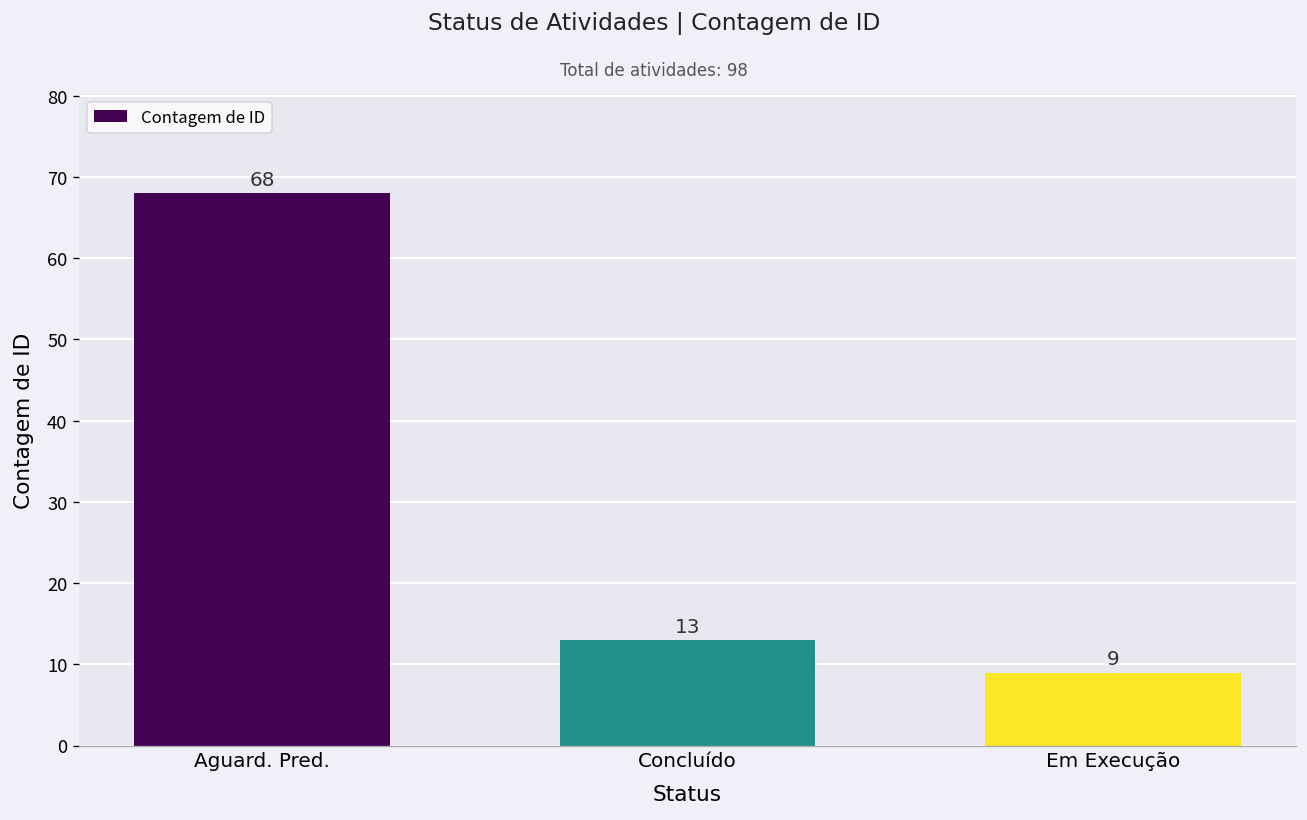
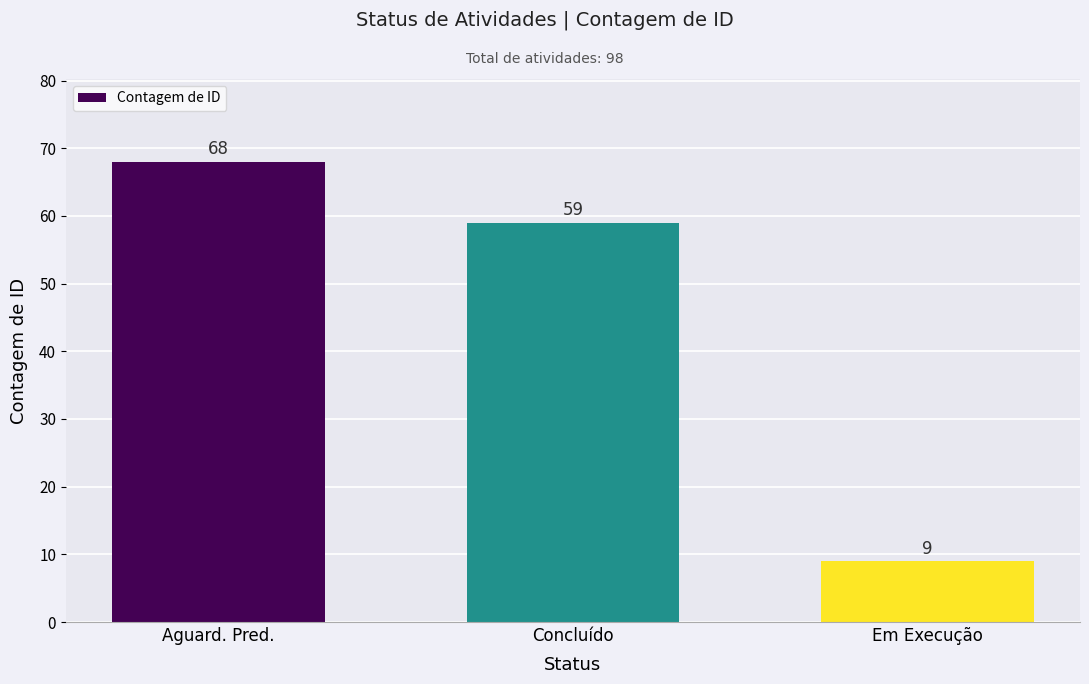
  {
    "Aguard. Pred.": 68,
-   "Concluído": 13,
+   "Concluído": 59,
    "Em Execução": 9
  }
